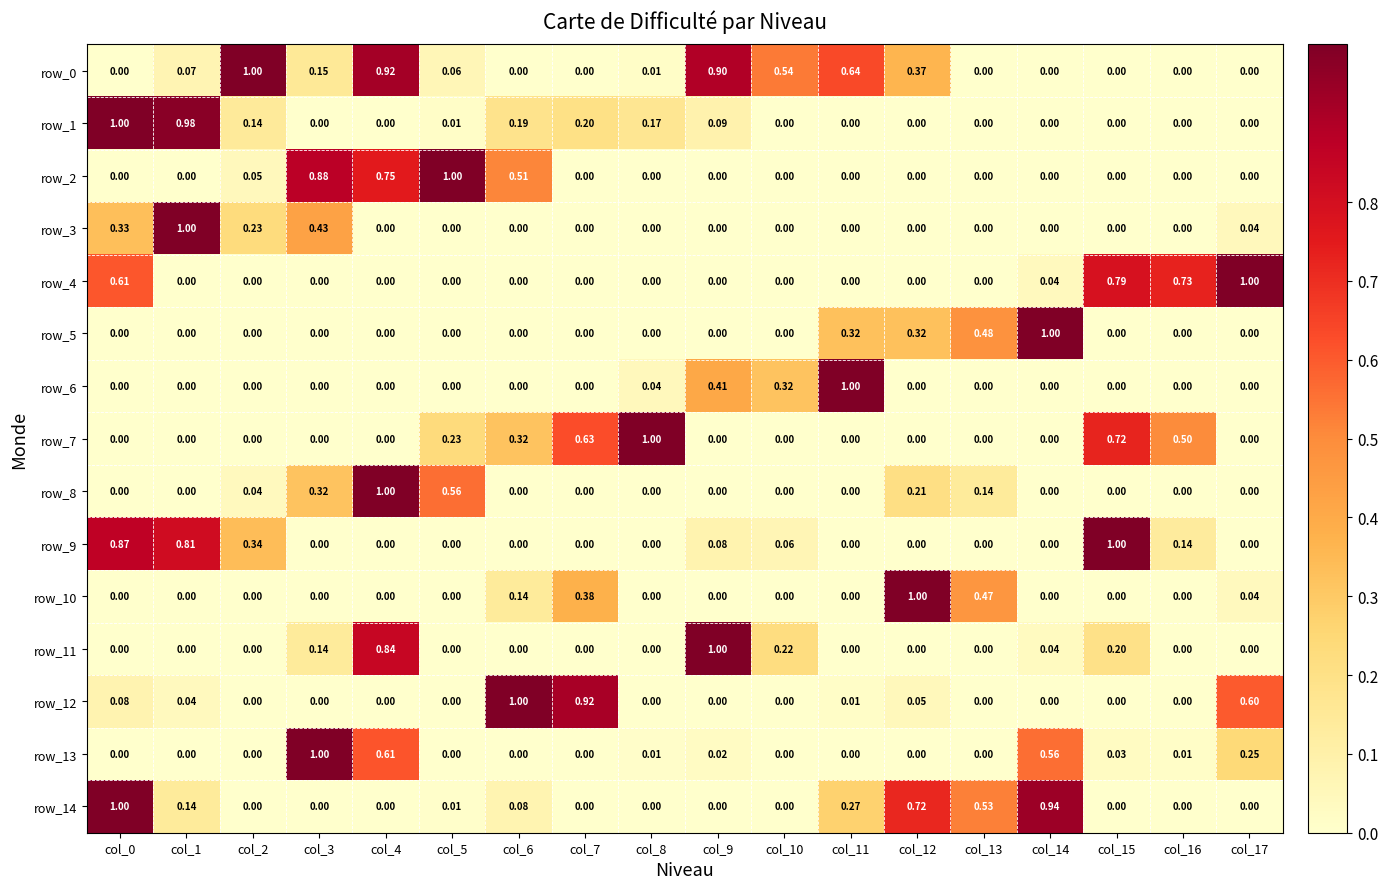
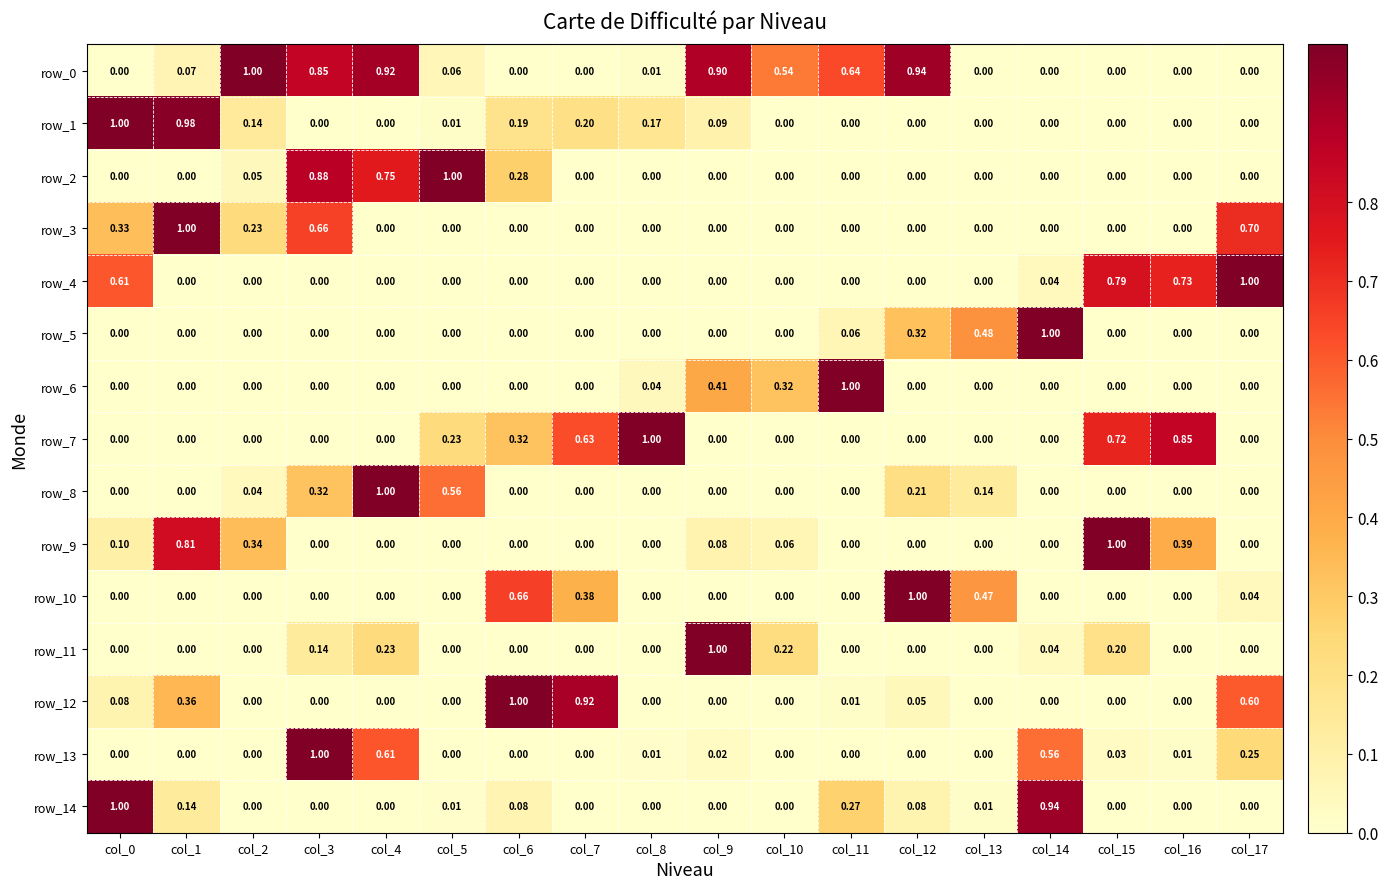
  {
    "row_0": {
      "col_0": 0.00,
      "col_1": 0.07,
      "col_2": 1.00,
-     "col_3": 0.15,
+     "col_3": 0.85,
      "col_4": 0.92,
      "col_5": 0.06,
      "col_6": 0.00,
      "col_7": 0.00,
      "col_8": 0.01,
      "col_9": 0.90,
      "col_10": 0.54,
      "col_11": 0.64,
-     "col_12": 0.37,
+     "col_12": 0.94,
      "col_13": 0.00,
      "col_14": 0.00,
      "col_15": 0.00,
      "col_16": 0.00,
      "col_17": 0.00
    },
    "row_2": {
      "col_0": 0.00,
      "col_1": 0.00,
      "col_2": 0.05,
      "col_3": 0.88,
      "col_4": 0.75,
      "col_5": 1.00,
-     "col_6": 0.51,
+     "col_6": 0.28,
      "col_7": 0.00,
      "col_8": 0.00,
      "col_9": 0.00,
      "col_10": 0.00,
      "col_11": 0.00,
      "col_12": 0.00,
      "col_13": 0.00,
      "col_14": 0.00,
      "col_15": 0.00,
      "col_16": 0.00,
      "col_17": 0.00
    },
    "row_3": {
      "col_0": 0.33,
      "col_1": 1.00,
      "col_2": 0.23,
-     "col_3": 0.43,
+     "col_3": 0.66,
      "col_4": 0.00,
      "col_5": 0.00,
      "col_6": 0.00,
      "col_7": 0.00,
      "col_8": 0.00,
      "col_9": 0.00,
      "col_10": 0.00,
      "col_11": 0.00,
      "col_12": 0.00,
      "col_13": 0.00,
      "col_14": 0.00,
      "col_15": 0.00,
      "col_16": 0.00,
-     "col_17": 0.04
+     "col_17": 0.70
    },
    "row_5": {
      "col_0": 0.00,
      "col_1": 0.00,
      "col_2": 0.00,
      "col_3": 0.00,
      "col_4": 0.00,
      "col_5": 0.00,
      "col_6": 0.00,
      "col_7": 0.00,
      "col_8": 0.00,
      "col_9": 0.00,
      "col_10": 0.00,
-     "col_11": 0.32,
+     "col_11": 0.06,
      "col_12": 0.32,
      "col_13": 0.48,
      "col_14": 1.00,
      "col_15": 0.00,
      "col_16": 0.00,
      "col_17": 0.00
    },
    "row_7": {
      "col_0": 0.00,
      "col_1": 0.00,
      "col_2": 0.00,
      "col_3": 0.00,
      "col_4": 0.00,
      "col_5": 0.23,
      "col_6": 0.32,
      "col_7": 0.63,
      "col_8": 1.00,
      "col_9": 0.00,
      "col_10": 0.00,
      "col_11": 0.00,
      "col_12": 0.00,
      "col_13": 0.00,
      "col_14": 0.00,
      "col_15": 0.72,
-     "col_16": 0.50,
+     "col_16": 0.85,
      "col_17": 0.00
    },
    "row_9": {
-     "col_0": 0.87,
+     "col_0": 0.10,
      "col_1": 0.81,
      "col_2": 0.34,
      "col_3": 0.00,
      "col_4": 0.00,
      "col_5": 0.00,
      "col_6": 0.00,
      "col_7": 0.00,
      "col_8": 0.00,
      "col_9": 0.08,
      "col_10": 0.06,
      "col_11": 0.00,
      "col_12": 0.00,
      "col_13": 0.00,
      "col_14": 0.00,
      "col_15": 1.00,
-     "col_16": 0.14,
+     "col_16": 0.39,
      "col_17": 0.00
    },
    "row_10": {
      "col_0": 0.00,
      "col_1": 0.00,
      "col_2": 0.00,
      "col_3": 0.00,
      "col_4": 0.00,
      "col_5": 0.00,
-     "col_6": 0.14,
+     "col_6": 0.66,
      "col_7": 0.38,
      "col_8": 0.00,
      "col_9": 0.00,
      "col_10": 0.00,
      "col_11": 0.00,
      "col_12": 1.00,
      "col_13": 0.47,
      "col_14": 0.00,
      "col_15": 0.00,
      "col_16": 0.00,
      "col_17": 0.04
    },
    "row_11": {
      "col_0": 0.00,
      "col_1": 0.00,
      "col_2": 0.00,
      "col_3": 0.14,
-     "col_4": 0.84,
+     "col_4": 0.23,
      "col_5": 0.00,
      "col_6": 0.00,
      "col_7": 0.00,
      "col_8": 0.00,
      "col_9": 1.00,
      "col_10": 0.22,
      "col_11": 0.00,
      "col_12": 0.00,
      "col_13": 0.00,
      "col_14": 0.04,
      "col_15": 0.20,
      "col_16": 0.00,
      "col_17": 0.00
    },
    "row_12": {
      "col_0": 0.08,
-     "col_1": 0.04,
+     "col_1": 0.36,
      "col_2": 0.00,
      "col_3": 0.00,
      "col_4": 0.00,
      "col_5": 0.00,
      "col_6": 1.00,
      "col_7": 0.92,
      "col_8": 0.00,
      "col_9": 0.00,
      "col_10": 0.00,
      "col_11": 0.01,
      "col_12": 0.05,
      "col_13": 0.00,
      "col_14": 0.00,
      "col_15": 0.00,
      "col_16": 0.00,
      "col_17": 0.60
    },
    "row_14": {
      "col_0": 1.00,
      "col_1": 0.14,
      "col_2": 0.00,
      "col_3": 0.00,
      "col_4": 0.00,
      "col_5": 0.01,
      "col_6": 0.08,
      "col_7": 0.00,
      "col_8": 0.00,
      "col_9": 0.00,
      "col_10": 0.00,
      "col_11": 0.27,
-     "col_12": 0.72,
-     "col_13": 0.53,
+     "col_12": 0.08,
+     "col_13": 0.01,
      "col_14": 0.94,
      "col_15": 0.00,
      "col_16": 0.00,
      "col_17": 0.00
    }
  }
